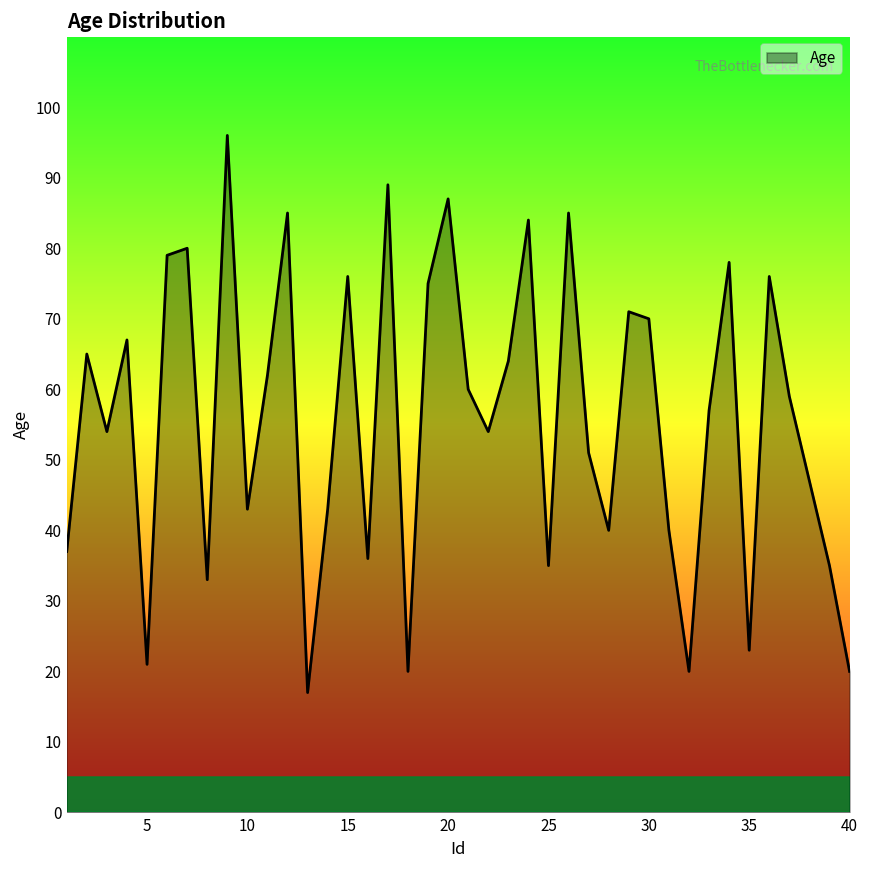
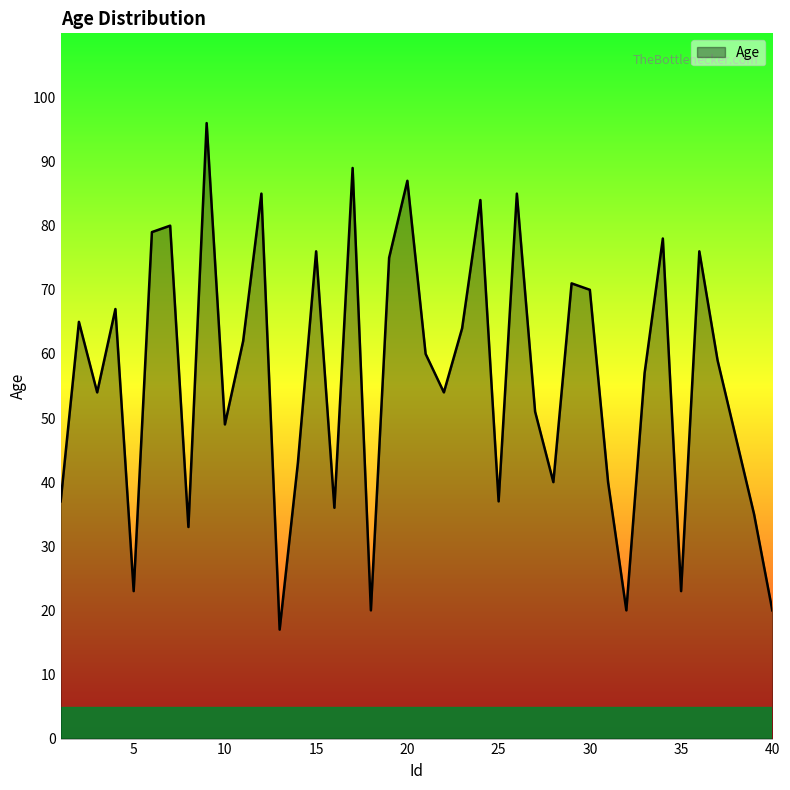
  {
-   "5": 21,
-   "10": 43,
+   "5": 23,
+   "10": 49,
    "15": 76,
    "20": 87,
-   "25": 35,
+   "25": 37,
    "30": 70,
    "35": 23,
    "40": 20
  }
